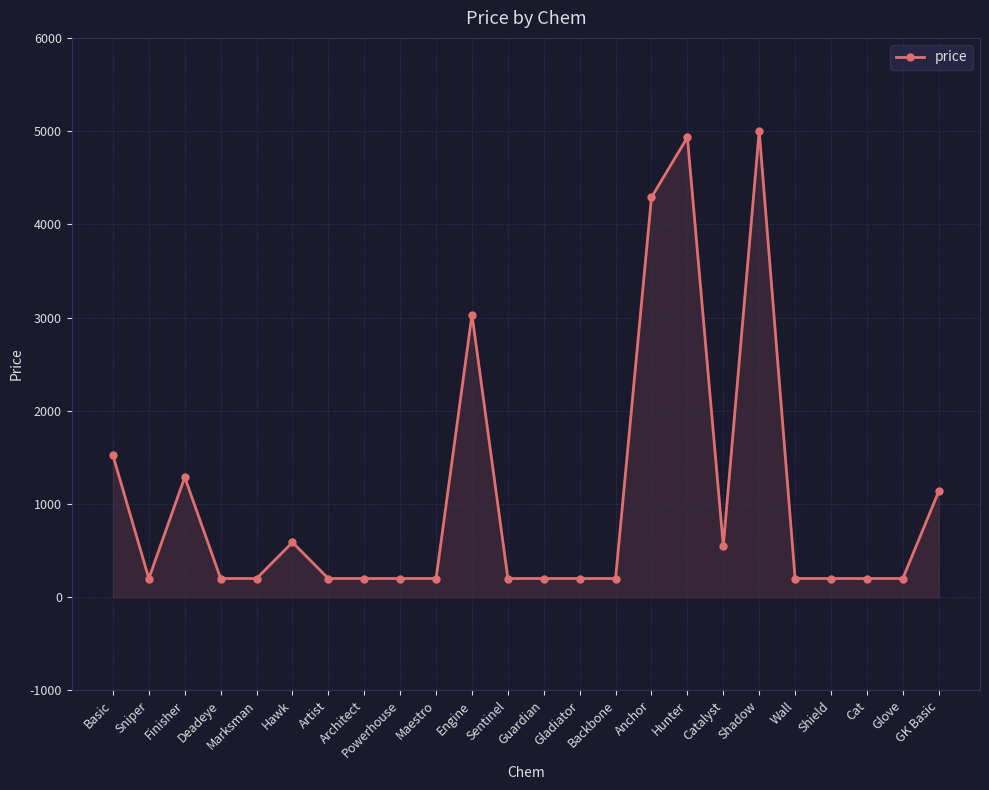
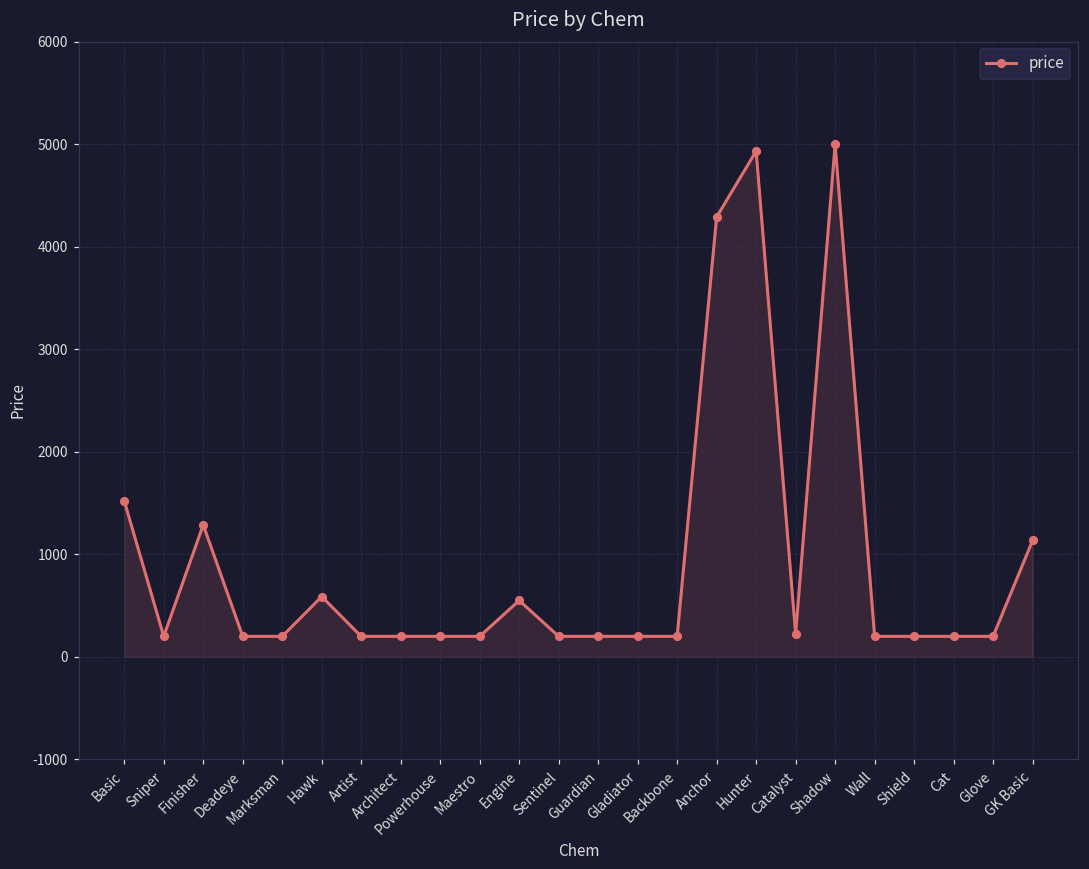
  {
    "Basic": 1500,
    "Sniper": 200,
    "Finisher": 1300,
    "Deadeye": 200,
    "Marksman": 200,
    "Hawk": 600,
    "Artist": 200,
    "Architect": 200,
    "Powerhouse": 200,
    "Maestro": 200,
-   "Engine": 3000,
+   "Engine": 600,
    "Sentinel": 200,
    "Guardian": 200,
    "Gladiator": 200,
    "Backbone": 200,
    "Anchor": 4300,
    "Hunter": 4900,
-   "Catalyst": 600,
+   "Catalyst": 200,
    "Shadow": 5000,
    "Wall": 200,
    "Shield": 200,
    "Cat": 200,
    "Glove": 200,
    "GK Basic": 1100
  }
